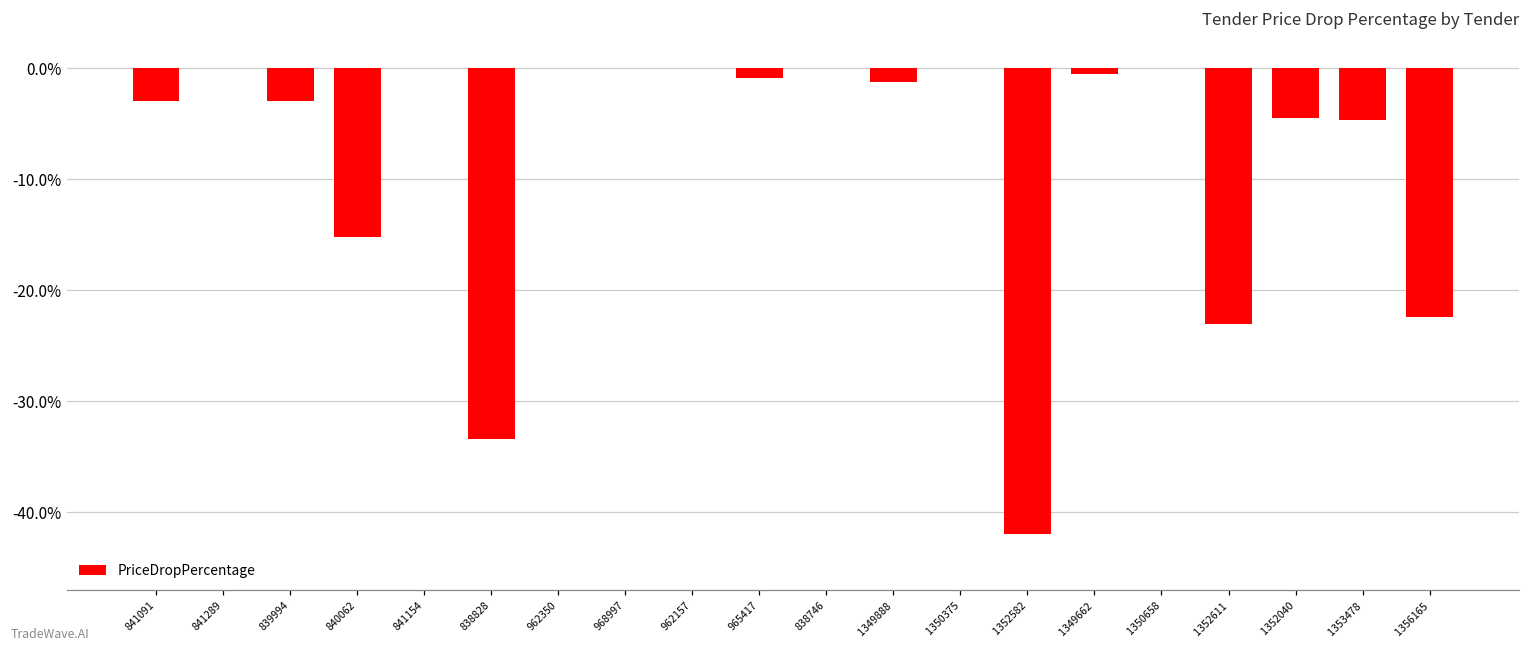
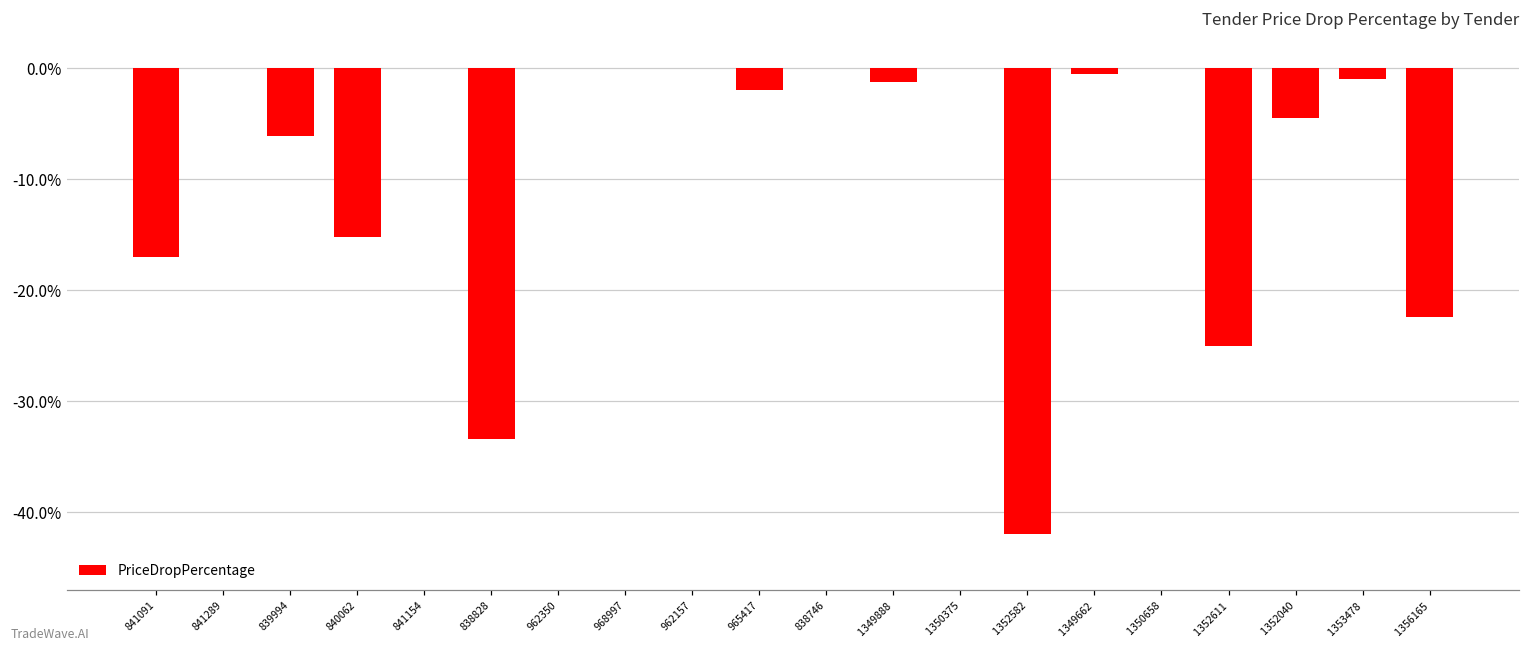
  {
-   "841091": "-3%",
+   "841091": "-17%",
    "841289": "0.0%",
-   "839994": "-3.0%",
+   "839994": "-6.1%",
    "840062": "-15.2%",
    "841154": "0.0%",
    "838828": "-33.4%",
    "962350": "0.0%",
    "968997": "0.0%",
    "962157": "0.0%",
-   "965417": "-0.9%",
+   "965417": "-2.0%",
    "838746": "0.0%",
    "1349888": "-1.3%",
    "1350375": "0.0%",
    "1352582": "-42.0%",
    "1349662": "-0.5%",
    "1350658": "0.0%",
-   "1352611": "-23.1%",
+   "1352611": "-25.0%",
    "1352040": "-4.5%",
-   "1353478": "-4.7%",
+   "1353478": "-1.0%",
    "1356165": "-22.4%"
  }
